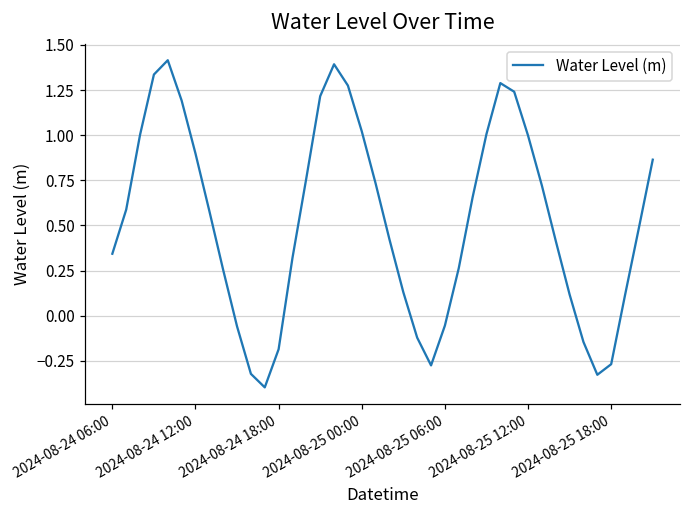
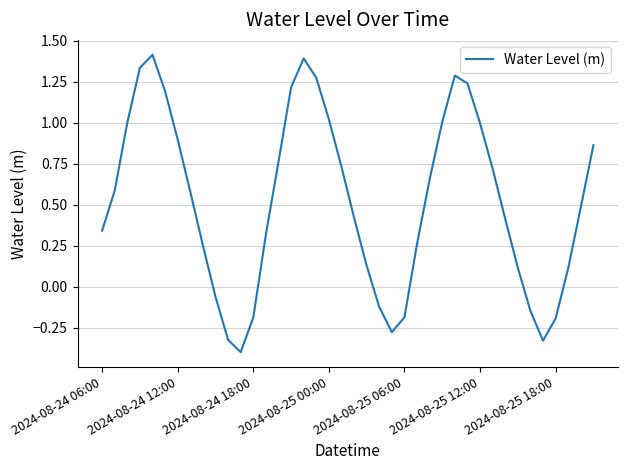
  {
    "2024-08-24 06:00": 0.34,
    "2024-08-24 12:00": 0.90,
    "2024-08-24 18:00": -0.19,
    "2024-08-25 00:00": 1.02,
-   "2024-08-25 06:00": -0.06,
+   "2024-08-25 06:00": -0.18,
    "2024-08-25 12:00": 1.00,
-   "2024-08-25 18:00": -0.27
+   "2024-08-25 18:00": -0.19
  }
